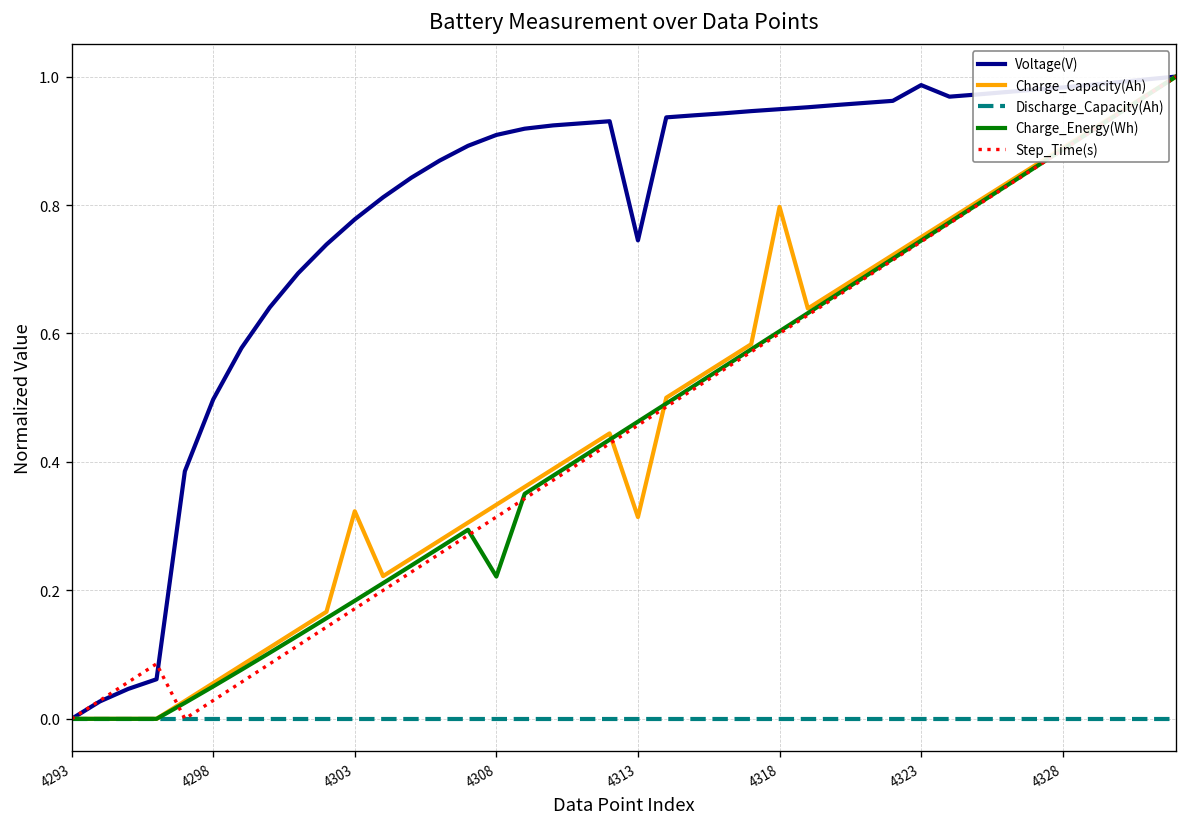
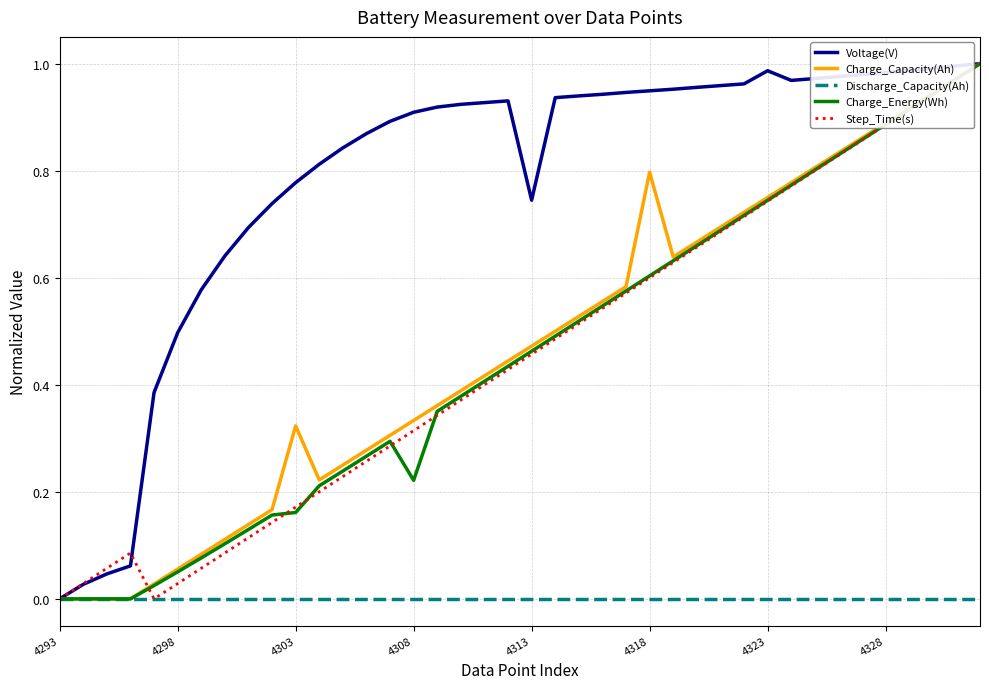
  {
    "Voltage(V)": {
      "4298": 0.50,
      "4303": 0.78,
      "4308": 0.91,
      "4313": 0.74,
      "4318": 0.95,
      "4323": 0.99
    },
    "Charge_Capacity(Ah)": {
      "4298": 0.06,
      "4303": 0.32,
      "4308": 0.33,
-     "4313": 0.31,
+     "4313": 0.47,
      "4318": 0.80,
      "4323": 0.75
    },
    "Discharge_Capacity(Ah)": {
      "4298": 0.00,
      "4303": 0.00,
      "4308": 0.00,
      "4313": 0.00,
      "4318": 0.00,
      "4323": 0.00,
      "4328": 0.00
    },
    "Charge_Energy(Wh)": {
      "4298": 0.05,
-     "4303": 0.18,
+     "4303": 0.16,
      "4308": 0.22,
      "4313": 0.46
    },
    "Step_Time(s)": {
      "4298": 0.03,
      "4303": 0.17,
      "4308": 0.31,
      "4313": 0.46
    }
  }
